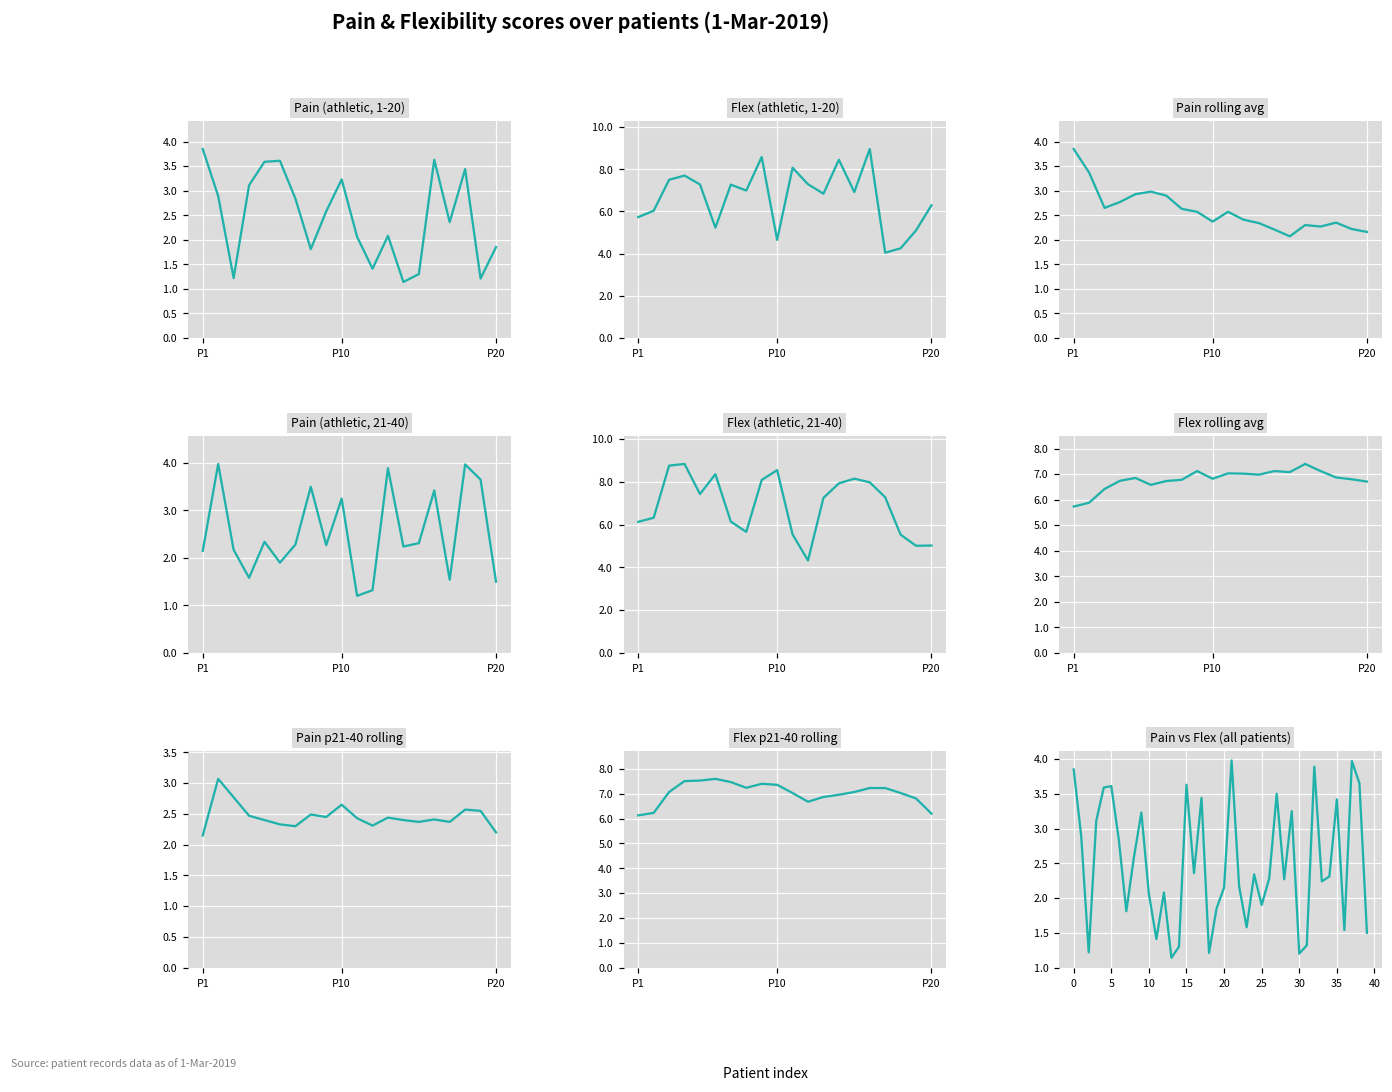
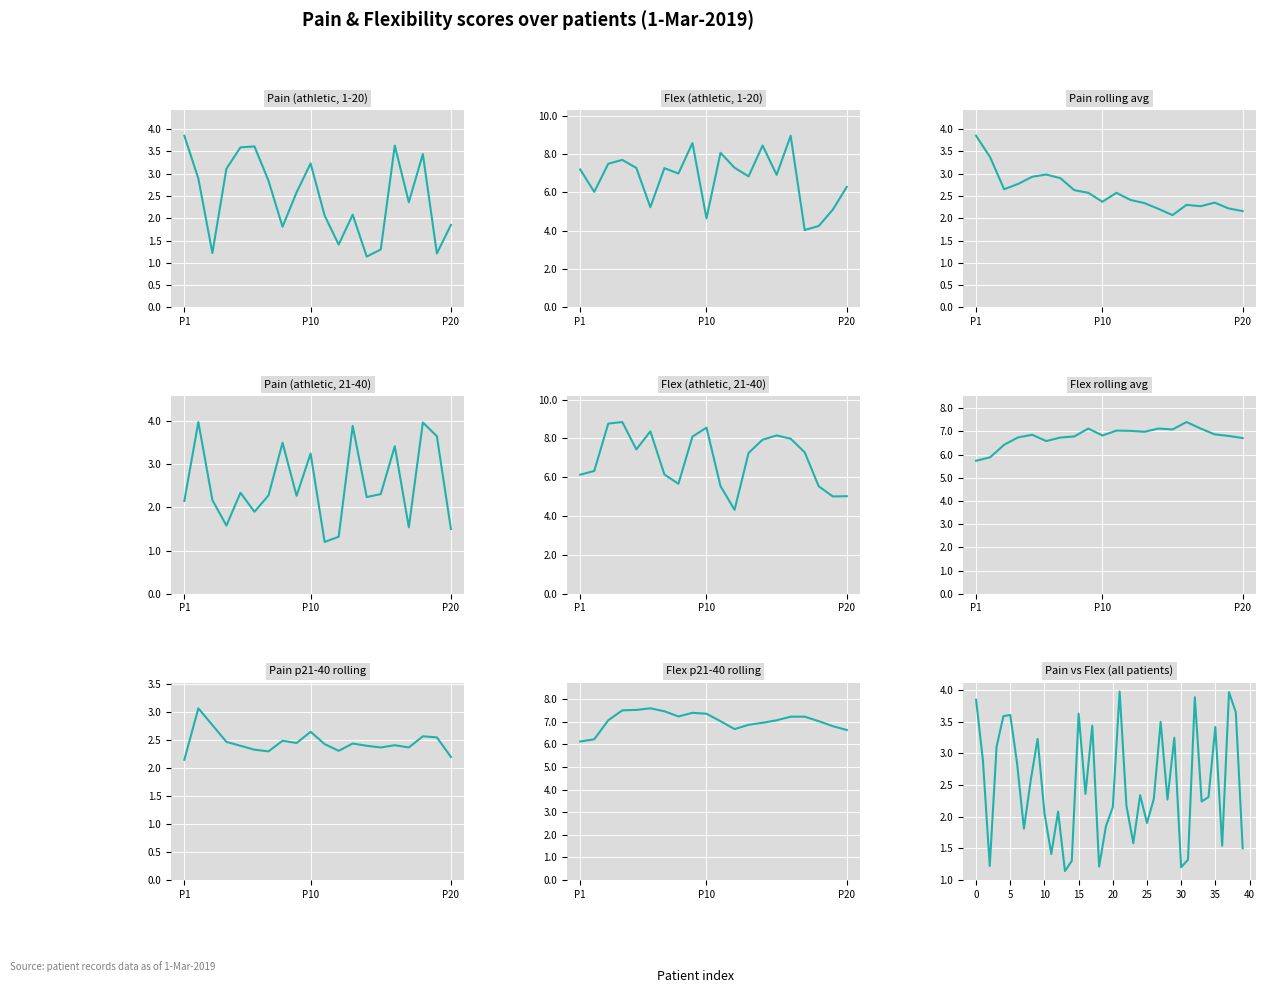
  {
    "Pain (athletic, 1-20)": {
      "P1": 3.9,
      "P10": 3.2,
      "P20": 1.9
    },
    "Flex (athletic, 1-20)": {
-     "P1": 5.7,
+     "P1": 7.2,
      "P10": 4.7,
      "P20": 6.3
    },
    "Pain rolling avg": {
      "P1": 3.9,
      "P10": 2.4,
      "P20": 2.2
    },
    "Pain (athletic, 21-40)": {
      "P1": 2.2,
      "P10": 3.3,
      "P20": 1.5
    },
    "Flex (athletic, 21-40)": {
      "P1": 6.1,
      "P10": 8.6,
      "P20": 5.0
    },
    "Flex rolling avg": {
      "P1": 5.7,
      "P10": 6.8,
      "P20": 6.7
    },
    "Pain p21-40 rolling": {
      "P1": 2.2,
      "P10": 2.7,
      "P20": 2.2
    },
    "Flex p21-40 rolling": {
      "P1": 6.1,
      "P10": 7.4,
-     "P20": 6.2
+     "P20": 6.6
    },
    "Pain vs Flex (all patients)": {
      "0": 3.9
    }
  }
